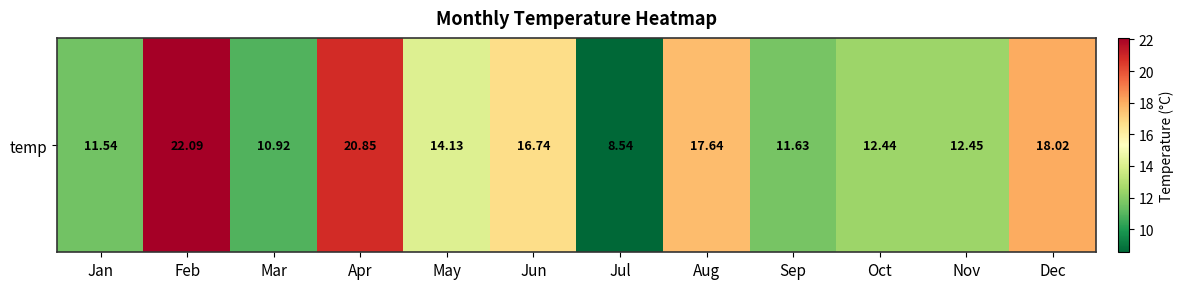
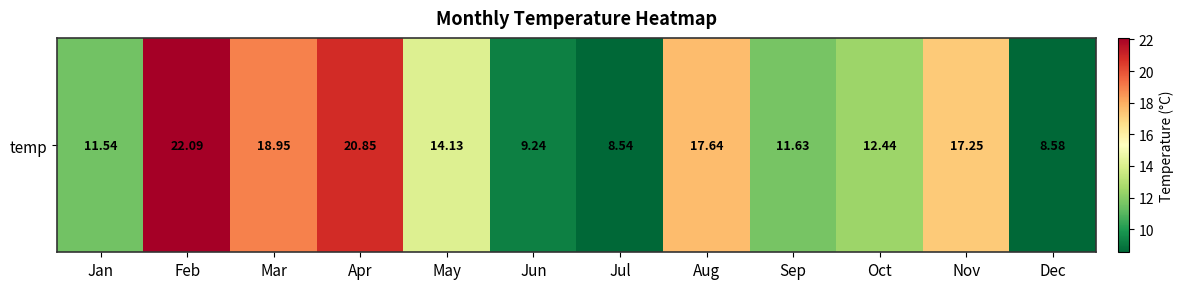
  {
    "temp": {
      "Jan": 11.54,
      "Feb": 22.09,
-     "Mar": 10.92,
+     "Mar": 18.95,
      "Apr": 20.85,
      "May": 14.13,
-     "Jun": 16.74,
+     "Jun": 9.24,
      "Jul": 8.54,
      "Aug": 17.64,
      "Sep": 11.63,
      "Oct": 12.44,
-     "Nov": 12.45,
-     "Dec": 18.02
+     "Nov": 17.25,
+     "Dec": 8.58
    }
  }
